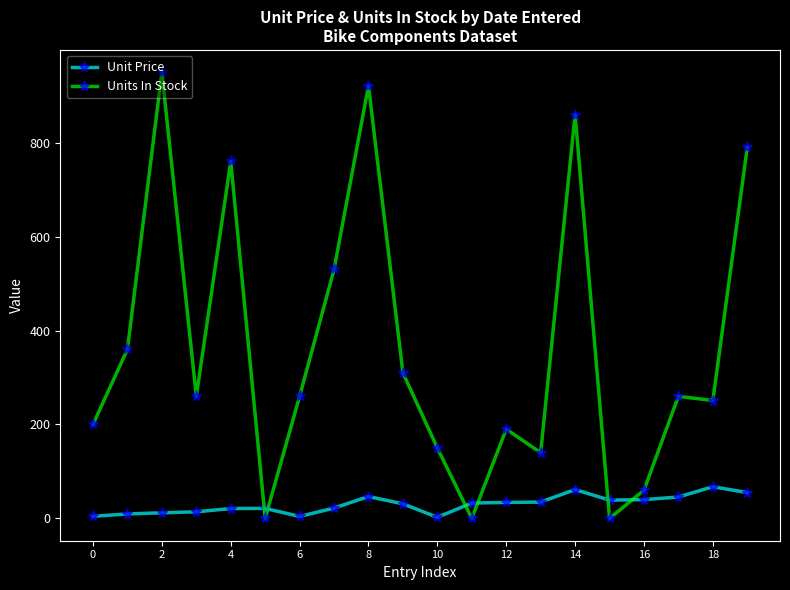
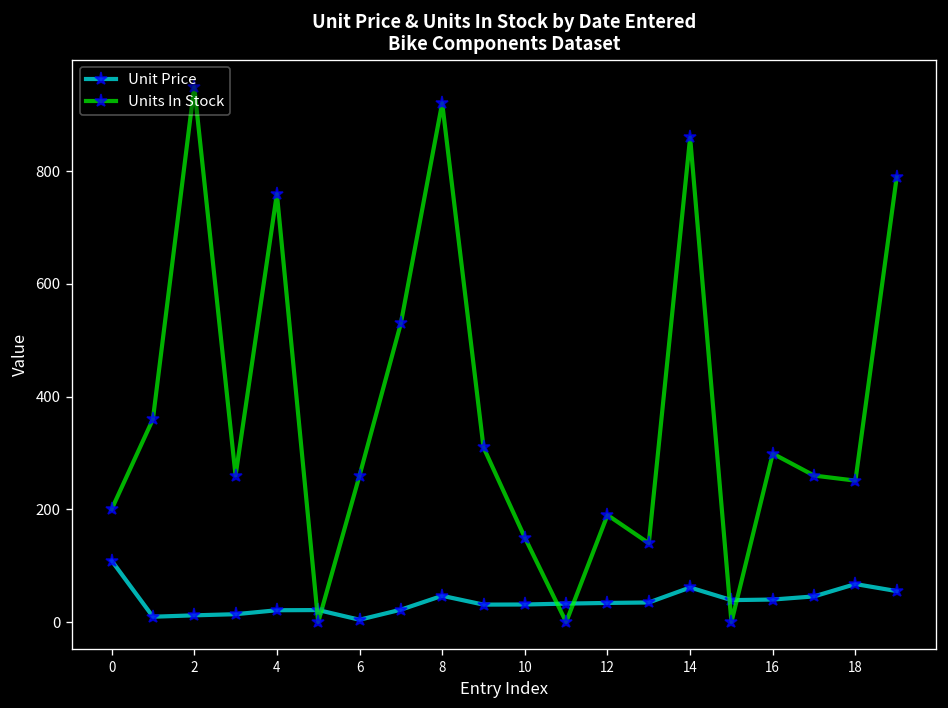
  {
    "Unit Price": {
-     "0": 0,
+     "0": 110,
      "2": 10,
      "4": 20,
      "6": 0,
      "8": 50,
-     "10": 0,
+     "10": 30,
      "12": 30,
      "14": 60,
      "16": 40,
      "18": 70
    },
    "Units In Stock": {
      "0": 200,
      "4": 760,
      "6": 260,
      "8": 920,
      "10": 150,
      "12": 190,
      "14": 860,
-     "16": 60,
+     "16": 300,
      "18": 250
    }
  }
